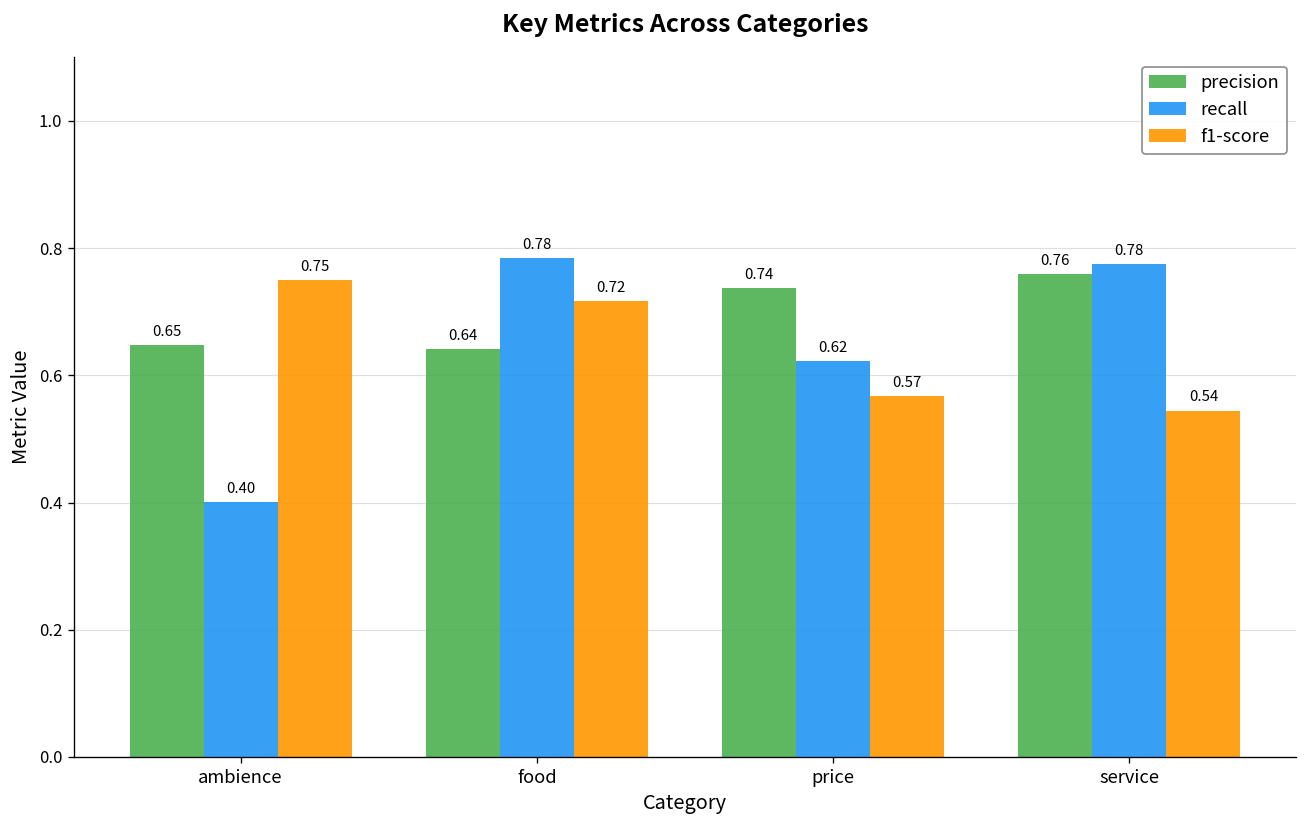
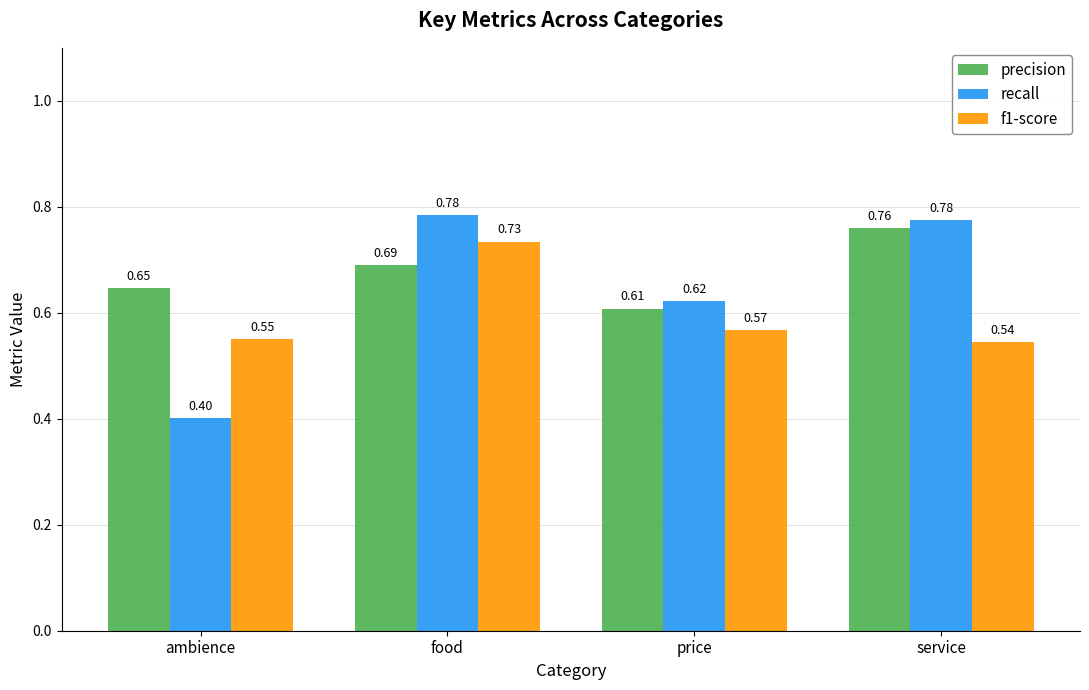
  {
    "precision": {
      "ambience": 0.65,
-     "food": 0.64,
-     "price": 0.74,
+     "food": 0.69,
+     "price": 0.61,
      "service": 0.76
    },
    "recall": {
      "ambience": 0.40,
      "food": 0.78,
      "price": 0.62,
      "service": 0.78
    },
    "f1-score": {
-     "ambience": 0.75,
-     "food": 0.72,
+     "ambience": 0.55,
+     "food": 0.73,
      "price": 0.57,
      "service": 0.54
    }
  }
